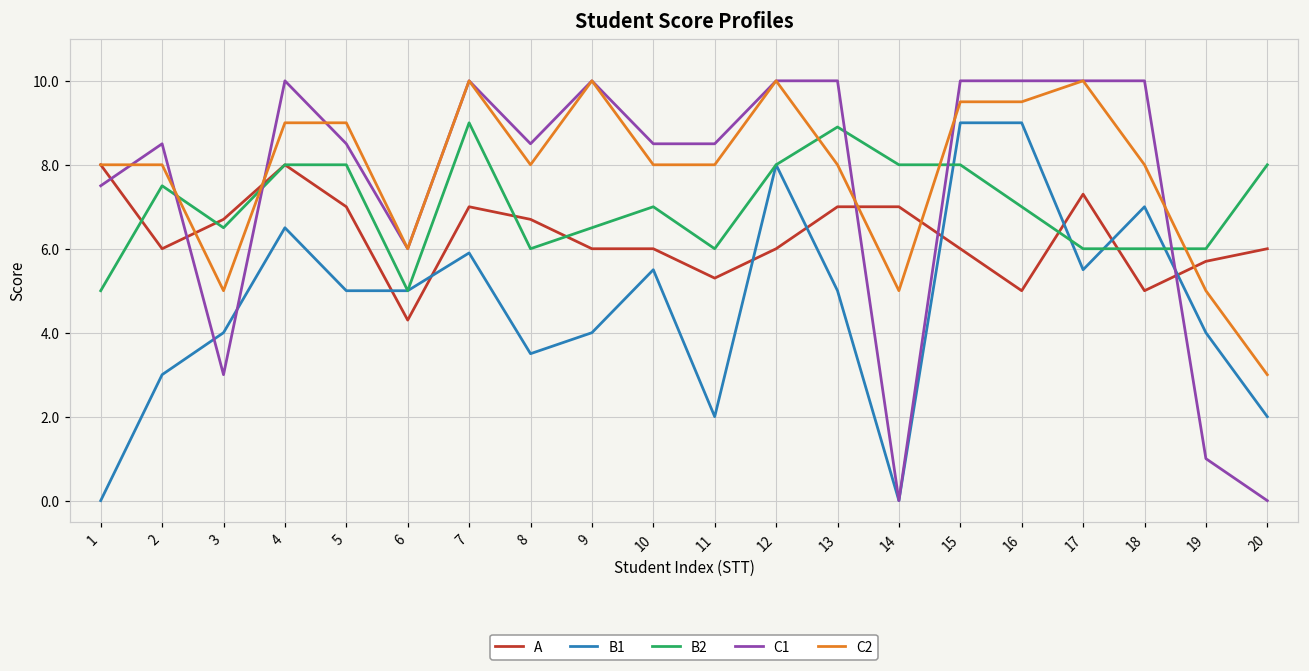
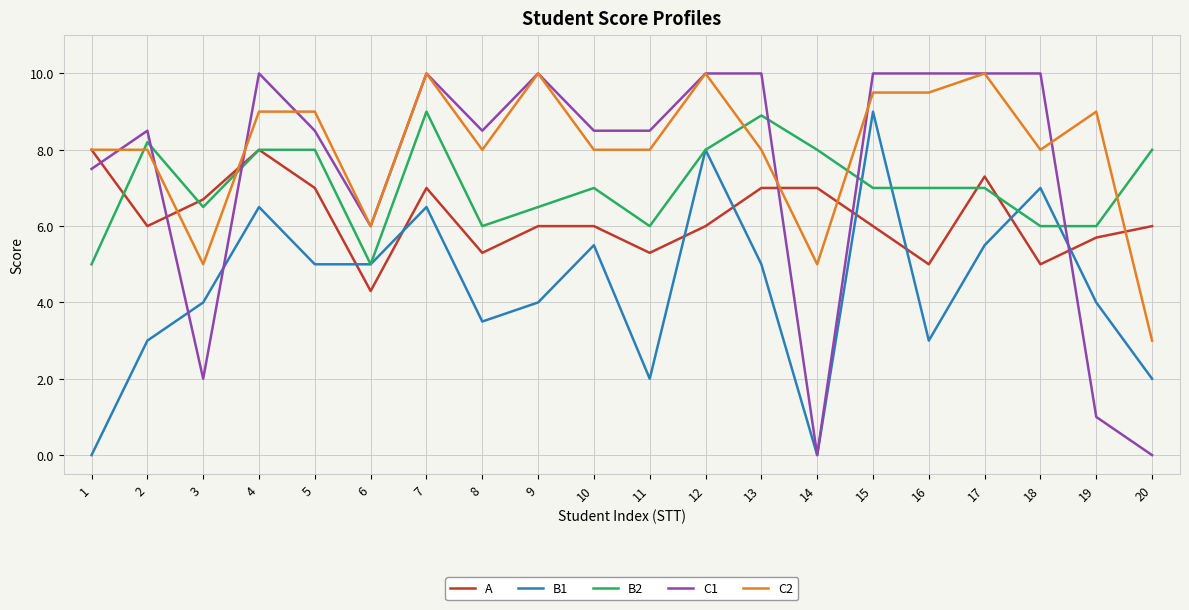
  {
    "A": {
      "2": 6.0,
      "3": 6.7,
      "5": 7.0,
      "6": 4.3,
      "7": 7.0,
-     "8": 6.7,
+     "8": 5.3,
      "9": 6.0,
      "10": 6.0,
      "11": 5.3,
      "12": 6.0,
      "13": 7.0,
      "14": 7.0,
      "15": 6.0,
      "16": 5.0,
      "17": 7.3,
      "18": 5.0,
      "19": 5.7,
      "20": 6.0
    },
    "B1": {
      "1": 0.0,
      "2": 3.0,
      "3": 4.0,
      "4": 6.5,
      "5": 5.0,
-     "7": 5.9,
+     "7": 6.5,
      "8": 3.5,
      "9": 4.0,
      "10": 5.5,
      "11": 2.0,
      "13": 5.0,
      "15": 9.0,
-     "16": 9,
+     "16": 3,
      "17": 5.5,
      "18": 7.0,
      "19": 4.0,
      "20": 2.0
    },
    "B2": {
      "1": 5.0,
-     "2": 7.5,
+     "2": 8.2,
      "3": 6.5,
      "5": 8.0,
      "7": 9.0,
      "8": 6.0,
      "9": 6.5,
      "10": 7.0,
      "11": 6.0,
      "13": 8.9,
      "14": 8.0,
-     "15": 8,
+     "15": 7,
      "16": 7.0,
-     "17": 6,
+     "17": 7,
      "18": 6.0,
      "19": 6.0,
      "20": 8.0
    },
    "C1": {
      "1": 7.5,
      "2": 8.5,
-     "3": 3,
+     "3": 2,
      "4": 10,
      "5": 8.5,
      "8": 8.5,
      "10": 8.5,
      "11": 8.5,
      "13": 10,
      "15": 10,
      "16": 10,
      "18": 10,
      "19": 1,
      "20": 0
    },
    "C2": {
      "2": 8,
      "3": 5,
      "4": 9,
      "5": 9,
      "8": 8,
      "10": 8,
      "11": 8,
      "13": 8,
      "14": 5,
      "15": 9.5,
      "16": 9.5,
      "18": 8,
-     "19": 5,
+     "19": 9,
      "20": 3
    }
  }
